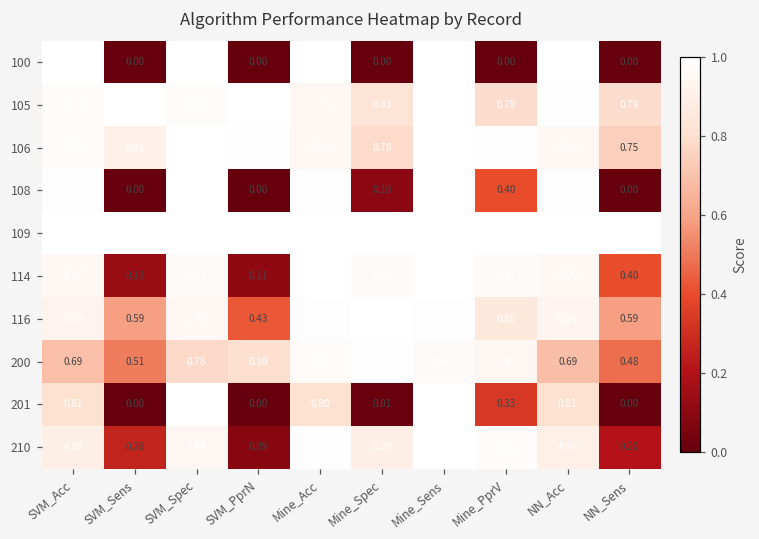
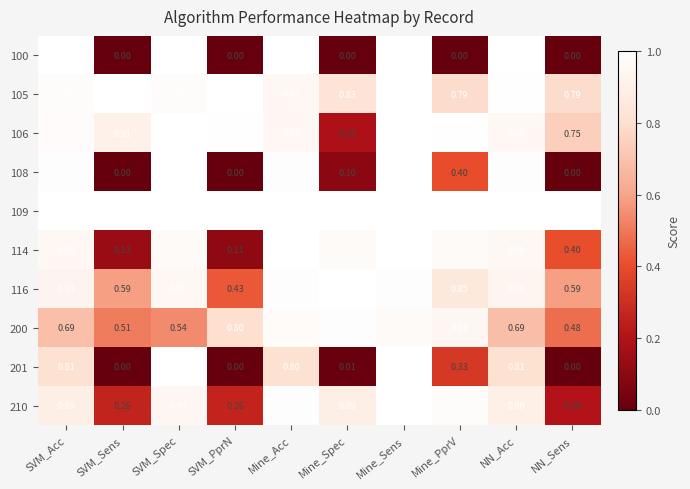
  {
    "100": {
      "SVM_Sens": 0.00,
      "SVM_PprN": 0.00,
      "Mine_Spec": 0.00,
      "Mine_PprV": 0.00,
      "NN_Sens": 0.00
    },
    "105": {
      "Mine_PprV": 0.79,
      "NN_Sens": 0.79
    },
    "106": {
-     "Mine_Spec": 0.78,
+     "Mine_Spec": 0.19,
      "NN_Sens": 0.75
    },
    "108": {
      "SVM_Sens": 0.00,
      "SVM_PprN": 0.00,
      "Mine_Spec": 0.10,
      "Mine_PprV": 0.40,
      "NN_Sens": 0.00
    },
    "114": {
      "SVM_Sens": 0.13,
      "SVM_PprN": 0.11,
      "NN_Sens": 0.40
    },
    "116": {
      "SVM_Sens": 0.59,
      "SVM_PprN": 0.43,
      "NN_Sens": 0.59
    },
    "200": {
      "SVM_Acc": 0.69,
      "SVM_Sens": 0.51,
-     "SVM_Spec": 0.78,
+     "SVM_Spec": 0.54,
      "NN_Acc": 0.69,
      "NN_Sens": 0.48
    },
    "201": {
      "SVM_Sens": 0.00,
      "SVM_PprN": 0.00,
      "Mine_Spec": 0.01,
      "Mine_PprV": 0.33,
      "NN_Sens": 0.00
    },
    "210": {
      "SVM_Sens": 0.26,
-     "SVM_PprN": 0.09,
+     "SVM_PprN": 0.26,
      "NN_Sens": 0.20
    }
  }
